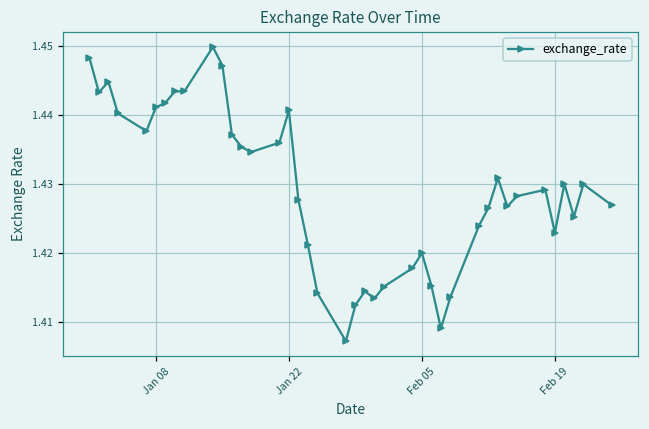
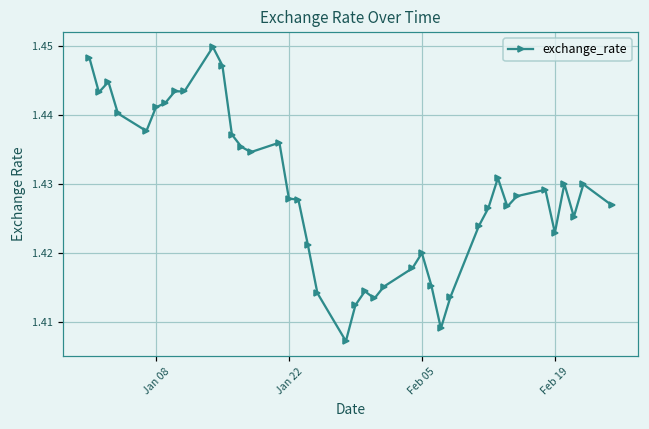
  {
    "Jan 08": 1.441,
-   "Jan 22": 1.441,
+   "Jan 22": 1.428,
    "Feb 05": 1.420,
    "Feb 19": 1.423
  }
